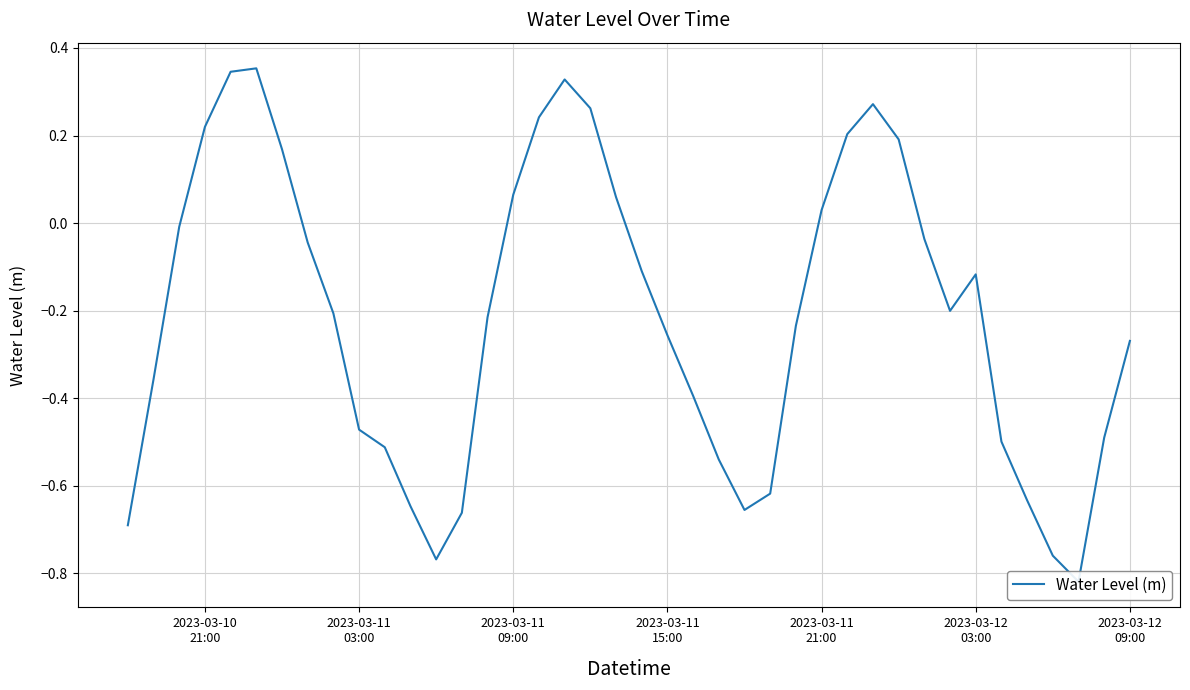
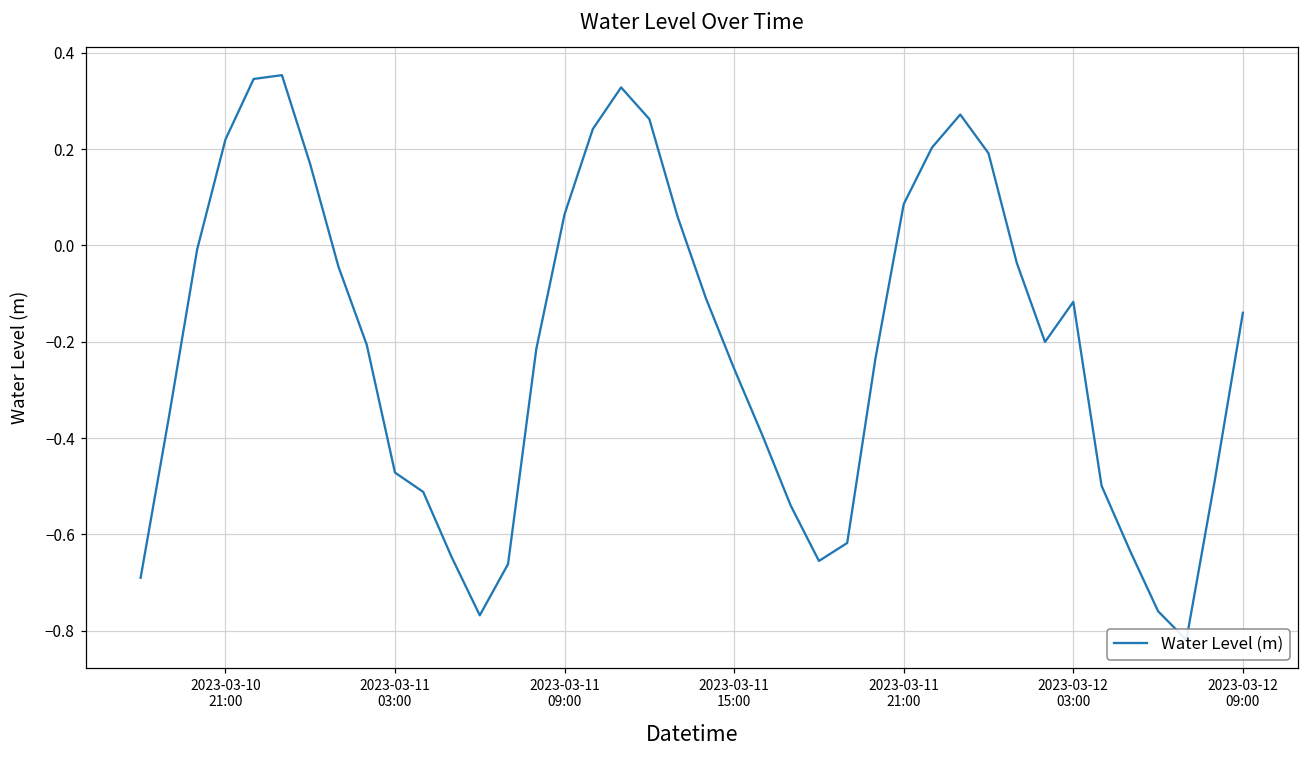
  {
    "2023-03-10 21:00": 0.22,
    "2023-03-11 03:00": -0.47,
    "2023-03-11 09:00": 0.06,
    "2023-03-11 15:00": -0.26,
-   "2023-03-11 21:00": 0.03,
+   "2023-03-11 21:00": 0.09,
    "2023-03-12 03:00": -0.12,
-   "2023-03-12 09:00": -0.27
+   "2023-03-12 09:00": -0.14
  }
